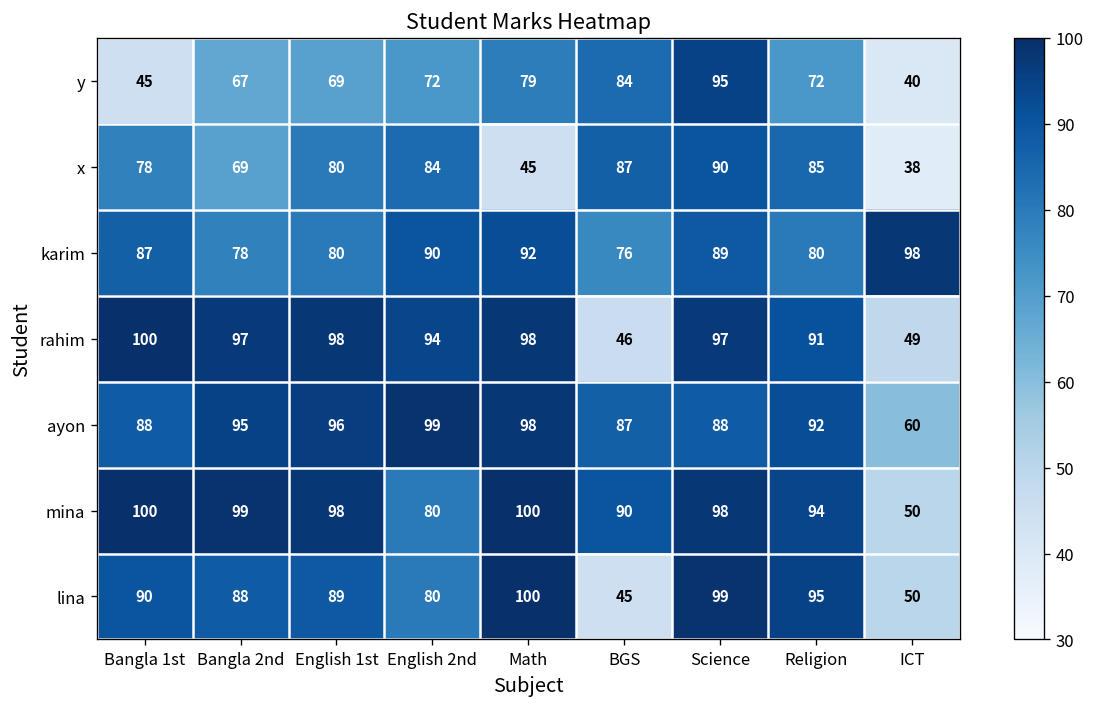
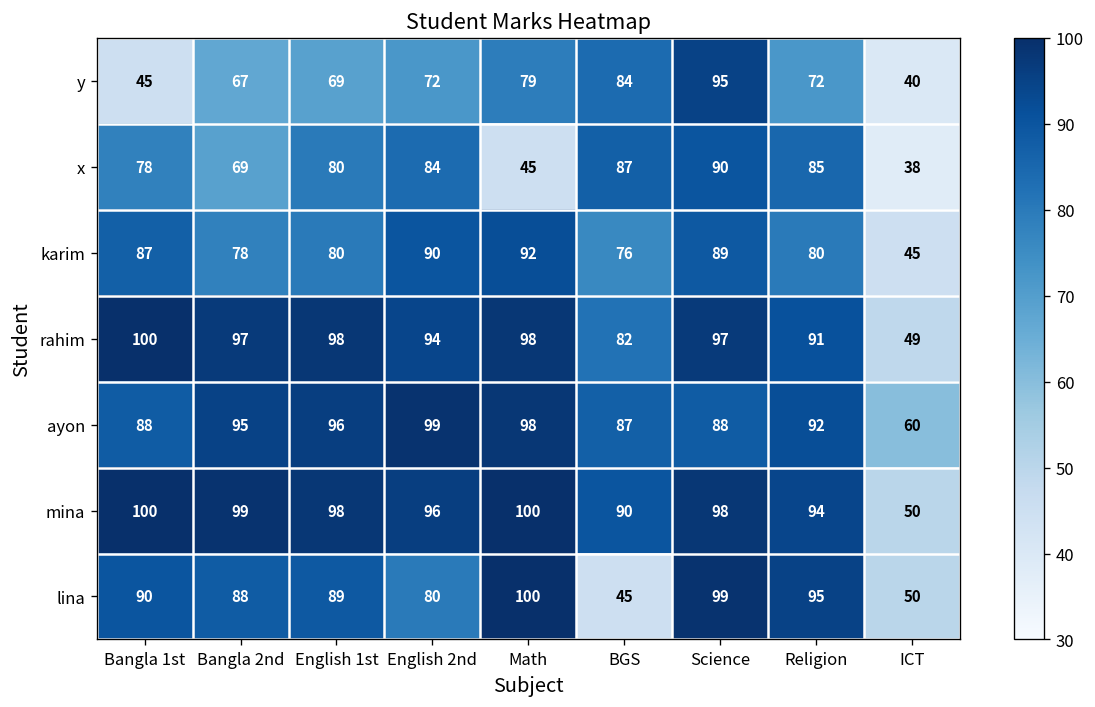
  {
    "y": {
      "Bangla 1st": 45,
      "Bangla 2nd": 67,
      "English 1st": 69,
      "English 2nd": 72,
      "Math": 79,
      "BGS": 84,
      "Science": 95,
      "Religion": 72,
      "ICT": 40
    },
    "x": {
      "Bangla 1st": 78,
      "Bangla 2nd": 69,
      "English 1st": 80,
      "English 2nd": 84,
      "Math": 45,
      "BGS": 87,
      "Science": 90,
      "Religion": 85,
      "ICT": 38
    },
    "karim": {
      "Bangla 1st": 87,
      "Bangla 2nd": 78,
      "English 1st": 80,
      "English 2nd": 90,
      "Math": 92,
      "BGS": 76,
      "Science": 89,
      "Religion": 80,
-     "ICT": 98
+     "ICT": 45
    },
    "rahim": {
      "Bangla 1st": 100,
      "Bangla 2nd": 97,
      "English 1st": 98,
      "English 2nd": 94,
      "Math": 98,
-     "BGS": 46,
+     "BGS": 82,
      "Science": 97,
      "Religion": 91,
      "ICT": 49
    },
    "ayon": {
      "Bangla 1st": 88,
      "Bangla 2nd": 95,
      "English 1st": 96,
      "English 2nd": 99,
      "Math": 98,
      "BGS": 87,
      "Science": 88,
      "Religion": 92,
      "ICT": 60
    },
    "mina": {
      "Bangla 1st": 100,
      "Bangla 2nd": 99,
      "English 1st": 98,
-     "English 2nd": 80,
+     "English 2nd": 96,
      "Math": 100,
      "BGS": 90,
      "Science": 98,
      "Religion": 94,
      "ICT": 50
    },
    "lina": {
      "Bangla 1st": 90,
      "Bangla 2nd": 88,
      "English 1st": 89,
      "English 2nd": 80,
      "Math": 100,
      "BGS": 45,
      "Science": 99,
      "Religion": 95,
      "ICT": 50
    }
  }
